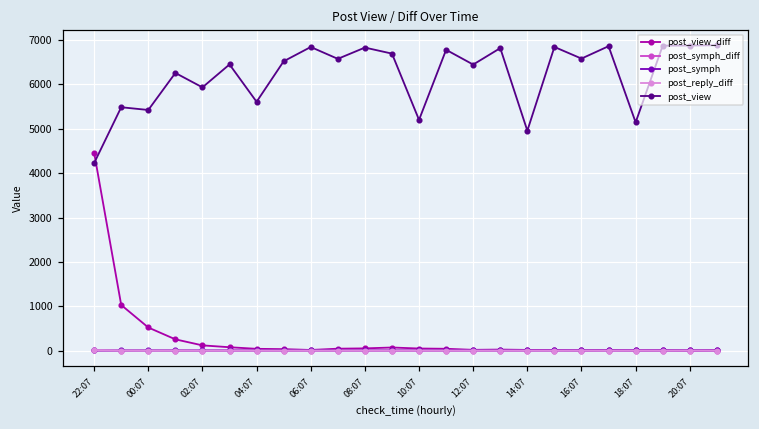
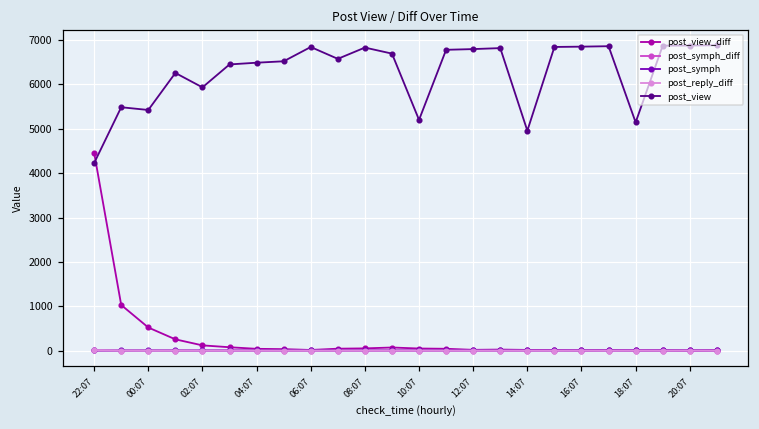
  {
    "post_view": {
      "22:07": 4200,
      "00:07": 5400,
      "02:07": 5900,
-     "04:07": 5600,
+     "04:07": 6500,
      "06:07": 6800,
      "08:07": 6800,
      "10:07": 5200,
-     "12:07": 6400,
+     "12:07": 6800,
      "14:07": 5000,
-     "16:07": 6600,
+     "16:07": 6900,
      "18:07": 5100
    }
  }
